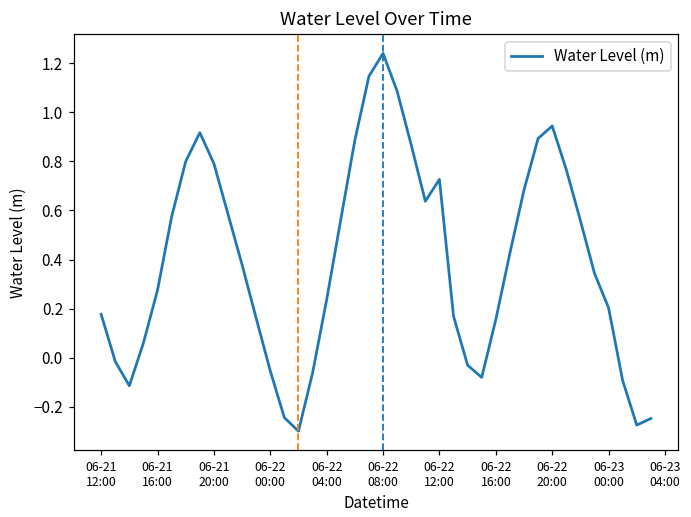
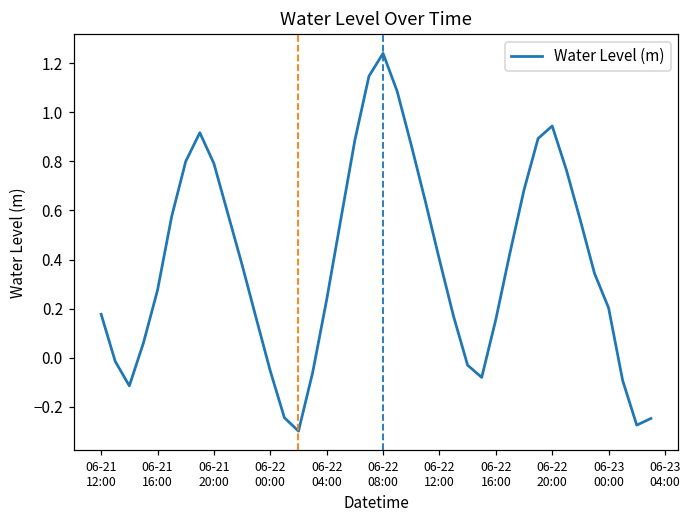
  {
    "06-21 12:00": 0.18,
    "06-21 16:00": 0.28,
    "06-21 20:00": 0.79,
    "06-22 00:00": -0.05,
    "06-22 04:00": 0.24,
    "06-22 08:00": 1.24,
-   "06-22 12:00": 0.73,
+   "06-22 12:00": 0.40,
    "06-22 16:00": 0.16,
    "06-22 20:00": 0.94,
    "06-23 00:00": 0.20
  }
